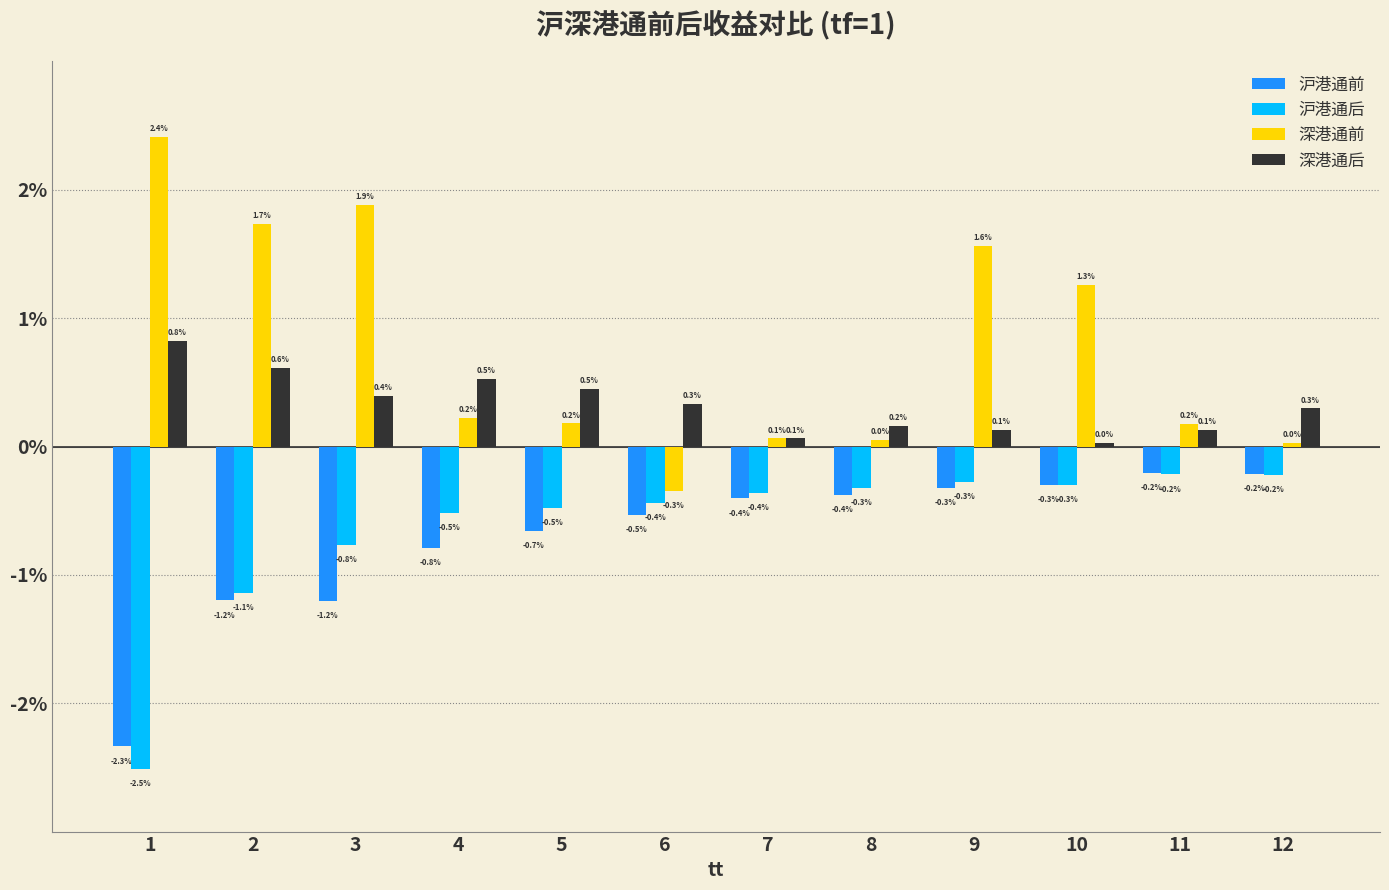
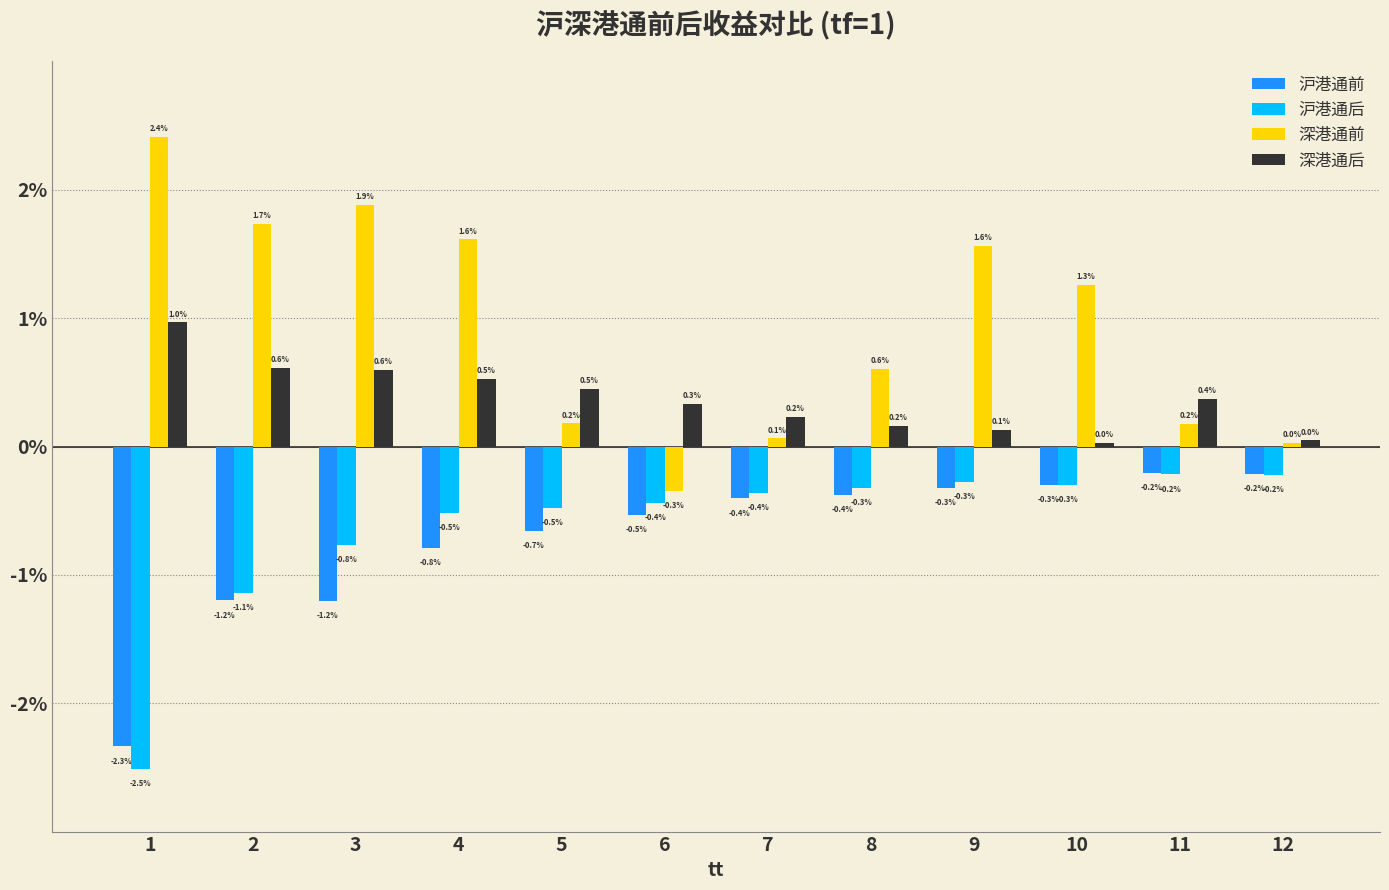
  {
    "深港通前": {
      "1": "2.4%",
      "2": "1.7%",
      "3": "1.9%",
-     "4": "0.2%",
+     "4": "1.6%",
      "5": "0.2%",
      "6": "-0.3%",
      "7": "0.1%",
-     "8": "0.0%",
+     "8": "0.6%",
      "9": "1.6%",
      "10": "1.3%",
      "11": "0.2%",
      "12": "0.0%"
    },
    "深港通后": {
-     "1": "0.8%",
+     "1": "1.0%",
      "2": "0.6%",
-     "3": "0.4%",
+     "3": "0.6%",
      "4": "0.5%",
      "5": "0.5%",
      "6": "0.3%",
-     "7": "0.1%",
+     "7": "0.2%",
      "8": "0.2%",
      "9": "0.1%",
      "10": "0.0%",
-     "11": "0.1%",
-     "12": "0.3%"
+     "11": "0.4%",
+     "12": "0.0%"
    }
  }
